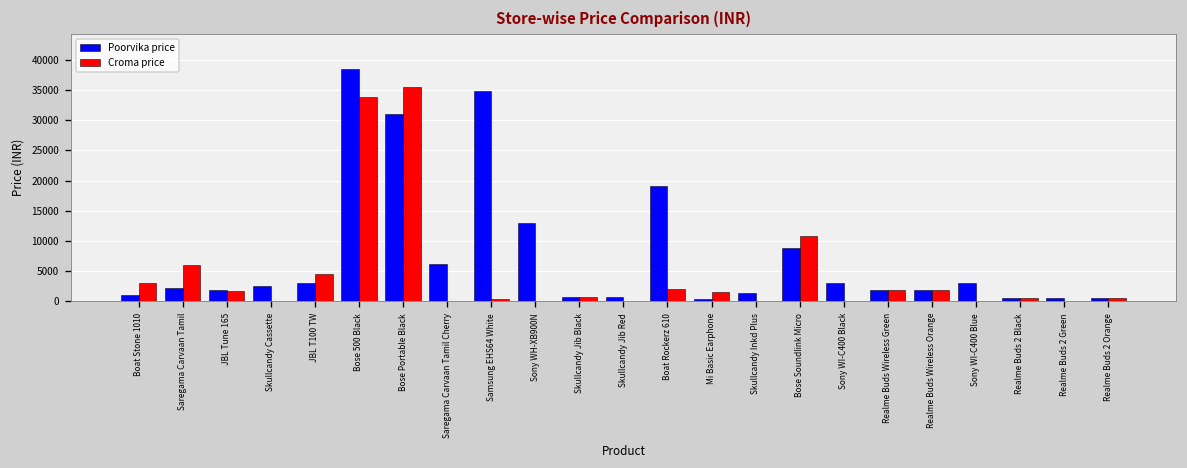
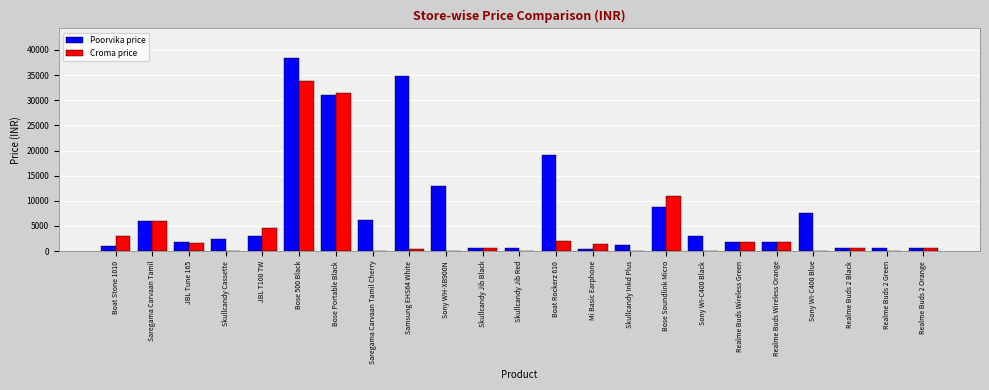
  {
    "Poorvika price": {
      "Boat Stone 1010": 1000,
-     "Saregama Carvaan Tamil": 2000,
+     "Saregama Carvaan Tamil": 6000,
      "JBL Tune 165": 2000,
      "Skullcandy Cassette": 2000,
      "JBL T100 TW": 3000,
      "Bose 500 Black": 38000,
      "Bose Portable Black": 31000,
      "Saregama Carvaan Tamil Cherry": 6000,
      "Samsung EHS64 White": 35000,
      "Sony WH-XB900N": 13000,
      "Skullcandy Jib Black": 1000,
      "Skullcandy Jib Red": 1000,
      "Boat Rockerz 610": 19000,
      "Skullcandy Inkd Plus": 1000,
      "Bose Soundlink Micro": 9000,
      "Sony WI-C400 Black": 3000,
      "Realme Buds Wireless Green": 2000,
      "Realme Buds Wireless Orange": 2000,
-     "Sony WI-C400 Blue": 3000,
+     "Sony WI-C400 Blue": 8000,
      "Realme Buds 2 Black": 1000,
      "Realme Buds 2 Green": 1000,
      "Realme Buds 2 Orange": 1000
    },
    "Croma price": {
      "Boat Stone 1010": 3000,
      "Saregama Carvaan Tamil": 6000,
      "JBL Tune 165": 2000,
      "Skullcandy Cassette": 0,
      "JBL T100 TW": 4000,
      "Bose 500 Black": 34000,
-     "Bose Portable Black": 36000,
+     "Bose Portable Black": 32000,
      "Saregama Carvaan Tamil Cherry": 0,
      "Sony WH-XB900N": 0,
      "Skullcandy Jib Black": 1000,
      "Skullcandy Jib Red": 0,
      "Boat Rockerz 610": 2000,
      "Mi Basic Earphone": 1000,
      "Skullcandy Inkd Plus": 0,
      "Bose Soundlink Micro": 11000,
      "Sony WI-C400 Black": 0,
      "Realme Buds Wireless Green": 2000,
      "Realme Buds Wireless Orange": 2000,
      "Sony WI-C400 Blue": 0,
      "Realme Buds 2 Black": 1000,
      "Realme Buds 2 Green": 0,
      "Realme Buds 2 Orange": 1000
    }
  }
